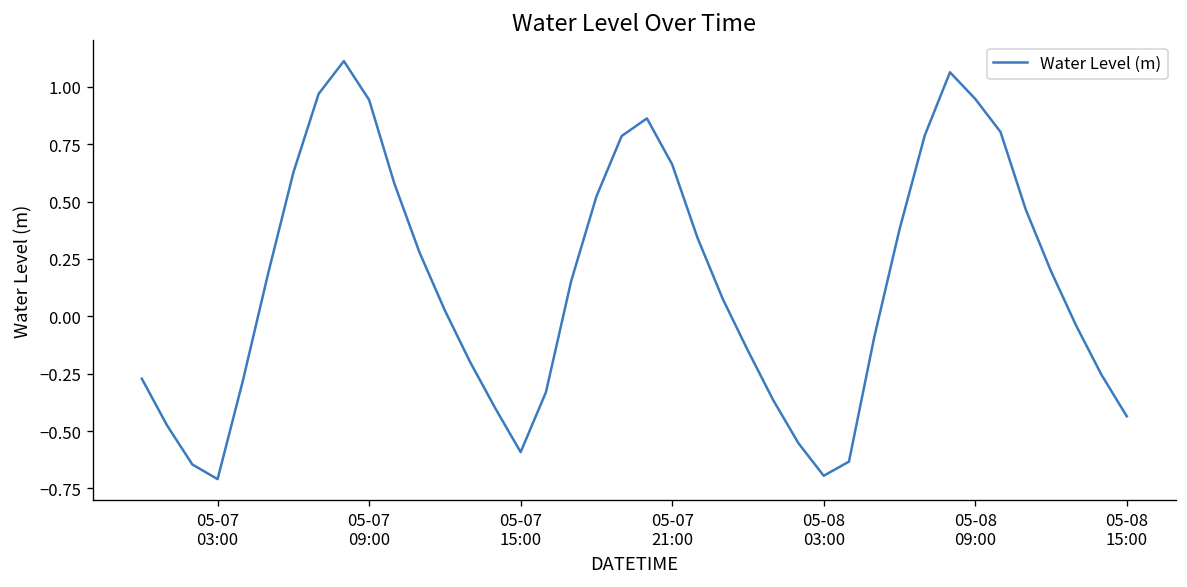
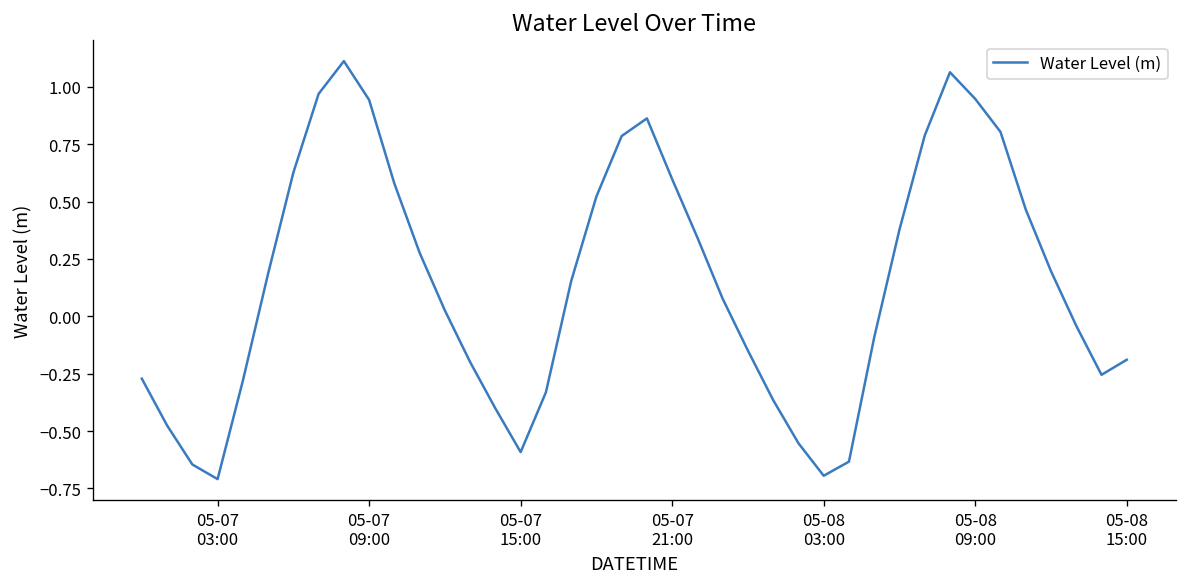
  {
    "05-07 03:00": -0.71,
    "05-07 09:00": 0.94,
    "05-07 15:00": -0.59,
-   "05-07 21:00": 0.66,
+   "05-07 21:00": 0.60,
    "05-08 03:00": -0.69,
    "05-08 09:00": 0.95,
-   "05-08 15:00": -0.44
+   "05-08 15:00": -0.19
  }
